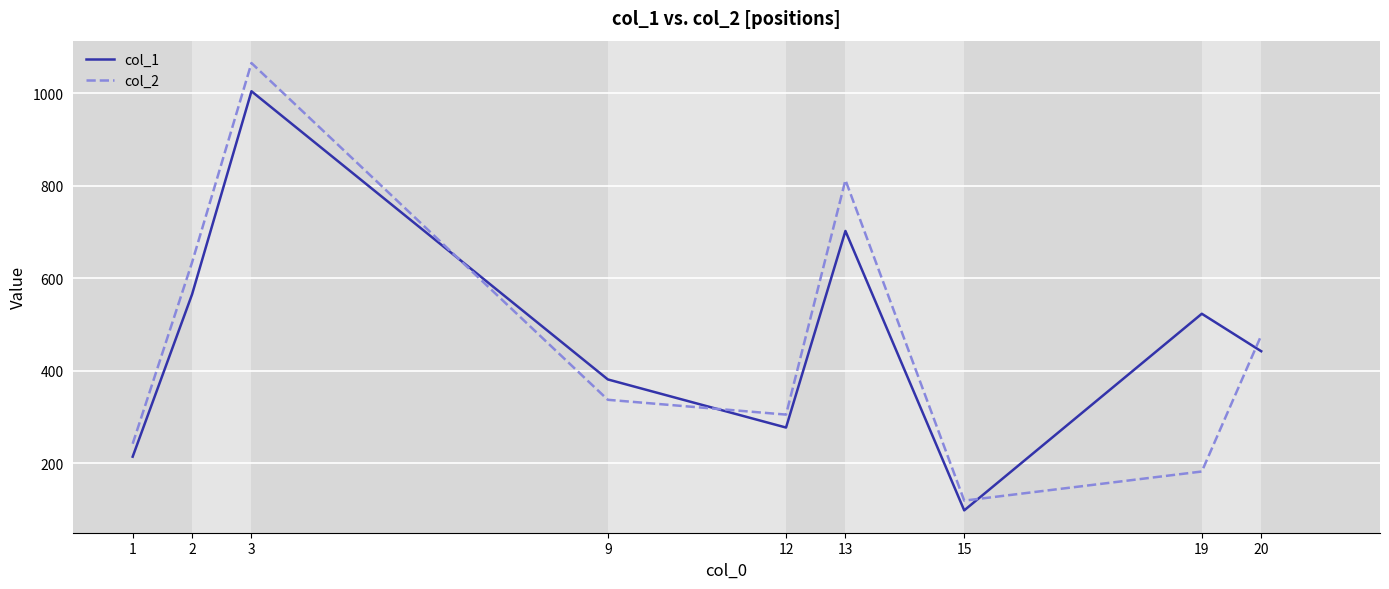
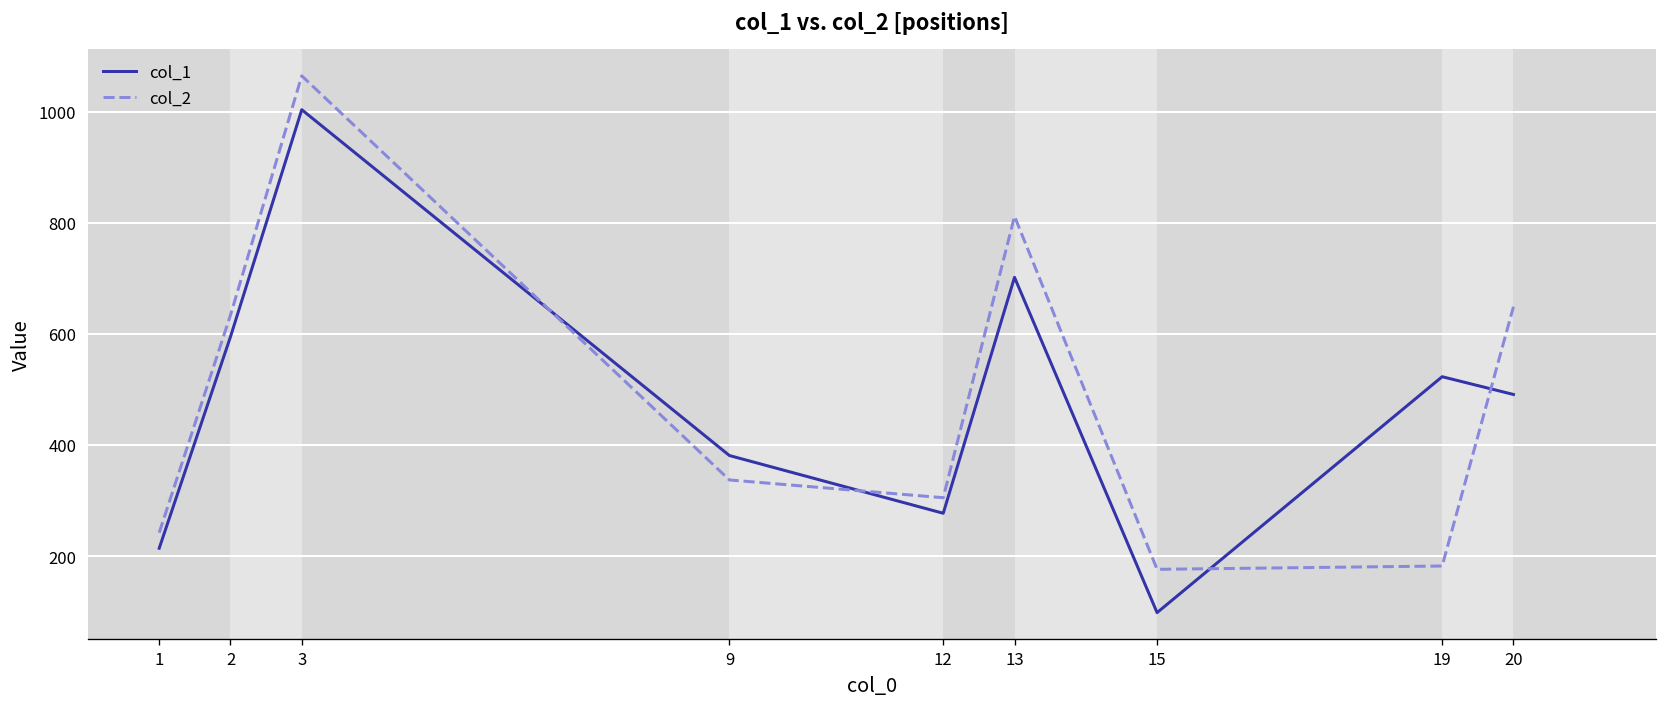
  {
    "col_1": {
      "1": 210,
-     "2": 570,
+     "2": 600,
      "3": 1000,
      "9": 380,
      "12": 280,
      "13": 700,
      "15": 100,
      "19": 520,
-     "20": 440
+     "20": 490
    },
    "col_2": {
      "1": 240,
      "2": 630,
      "3": 1070,
      "9": 340,
      "12": 310,
      "13": 810,
-     "15": 120,
+     "15": 180,
      "19": 180,
-     "20": 480
+     "20": 650
    }
  }
